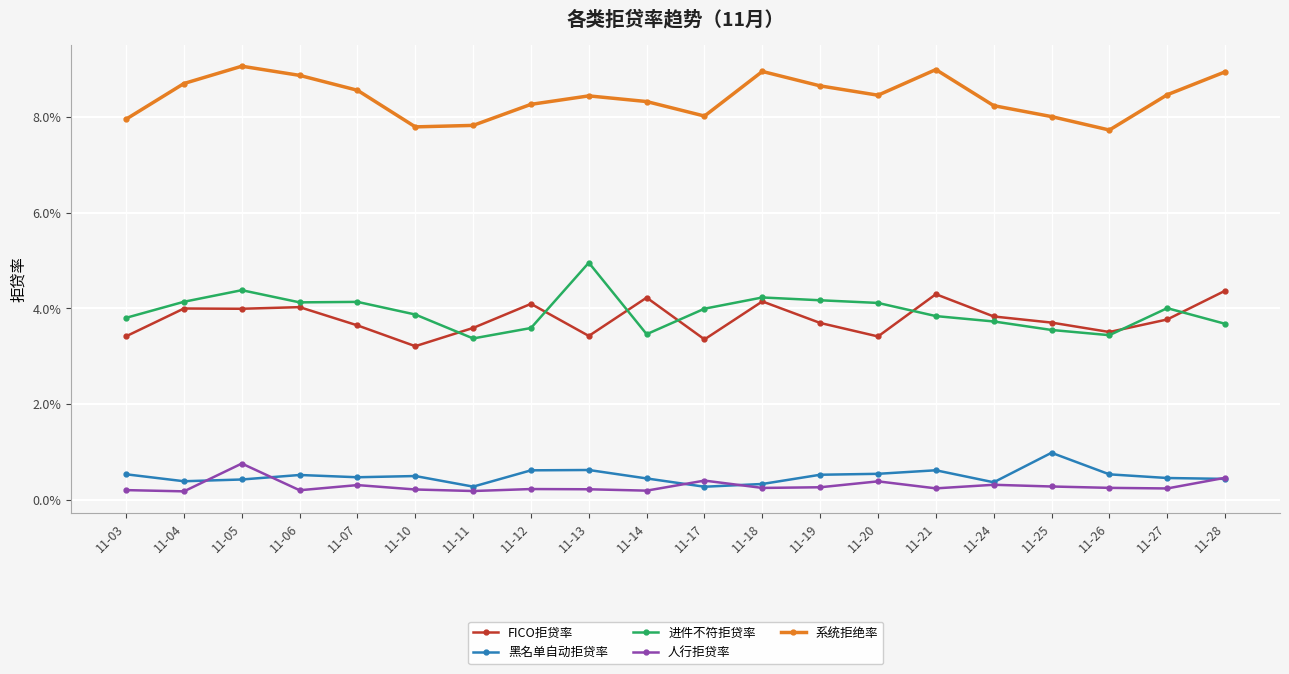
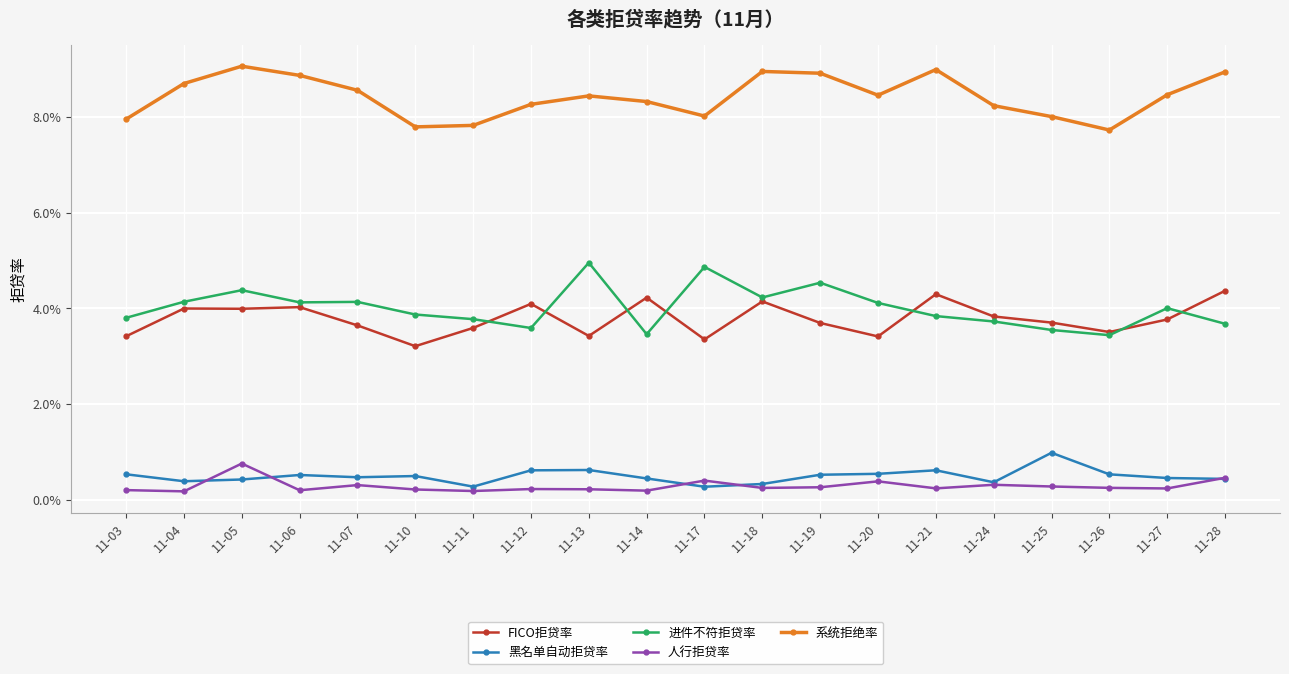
  {
    "FICO拒贷率": {
      "11-03": "3.4%",
      "11-04": "4.0%",
      "11-05": "4.0%",
      "11-06": "4.0%",
      "11-07": "3.6%",
      "11-10": "3.2%",
      "11-11": "3.6%",
      "11-12": "4.1%",
      "11-13": "3.4%",
      "11-14": "4.2%",
      "11-17": "3.4%",
      "11-18": "4.1%",
      "11-19": "3.7%",
      "11-20": "3.4%",
      "11-21": "4.3%",
      "11-24": "3.8%",
      "11-25": "3.7%",
      "11-26": "3.5%",
      "11-27": "3.8%",
      "11-28": "4.4%"
    },
    "黑名单自动拒贷率": {
      "11-03": "0.5%",
      "11-04": "0.4%",
      "11-05": "0.4%",
      "11-06": "0.5%",
      "11-07": "0.5%",
      "11-10": "0.5%",
      "11-11": "0.3%",
      "11-12": "0.6%",
      "11-13": "0.6%",
      "11-14": "0.4%",
      "11-17": "0.3%",
      "11-18": "0.3%",
      "11-19": "0.5%",
      "11-20": "0.5%",
      "11-21": "0.6%",
      "11-25": "1.0%",
      "11-26": "0.5%",
      "11-27": "0.5%"
    },
    "进件不符拒贷率": {
      "11-03": "3.8%",
      "11-04": "4.1%",
      "11-05": "4.4%",
      "11-06": "4.1%",
      "11-07": "4.1%",
      "11-10": "3.9%",
-     "11-11": "3.4%",
+     "11-11": "3.8%",
      "11-12": "3.6%",
      "11-13": "5.0%",
      "11-14": "3.5%",
-     "11-17": "4.0%",
+     "11-17": "4.9%",
      "11-18": "4.2%",
-     "11-19": "4.2%",
+     "11-19": "4.5%",
      "11-20": "4.1%",
      "11-21": "3.8%",
      "11-24": "3.7%",
      "11-25": "3.6%",
      "11-26": "3.4%",
      "11-27": "4.0%",
      "11-28": "3.7%"
    },
    "人行拒贷率": {
      "11-03": "0.2%",
      "11-04": "0.2%",
      "11-05": "0.8%",
      "11-06": "0.2%",
      "11-07": "0.3%",
      "11-10": "0.2%",
      "11-11": "0.2%",
      "11-12": "0.2%",
      "11-13": "0.2%",
      "11-14": "0.2%",
      "11-17": "0.4%",
      "11-18": "0.2%",
      "11-19": "0.3%",
      "11-20": "0.4%",
      "11-21": "0.2%",
      "11-25": "0.3%",
      "11-26": "0.2%",
      "11-27": "0.2%"
    },
    "系统拒绝率": {
      "11-03": "8.0%",
      "11-04": "8.7%",
      "11-05": "9.1%",
      "11-06": "8.9%",
      "11-07": "8.6%",
      "11-10": "7.8%",
      "11-11": "7.8%",
      "11-12": "8.3%",
      "11-13": "8.4%",
      "11-14": "8.3%",
      "11-17": "8.0%",
      "11-18": "9.0%",
-     "11-19": "8.7%",
+     "11-19": "8.9%",
      "11-20": "8.5%",
      "11-21": "9.0%",
      "11-24": "8.2%",
      "11-25": "8.0%",
      "11-26": "7.7%",
      "11-27": "8.5%",
      "11-28": "8.9%"
    }
  }
